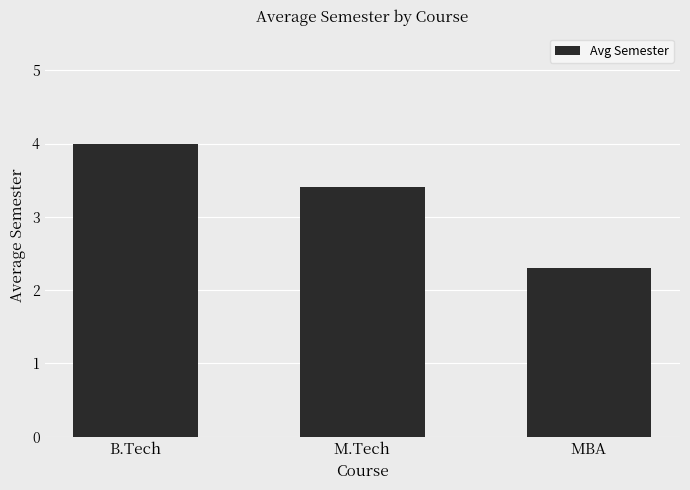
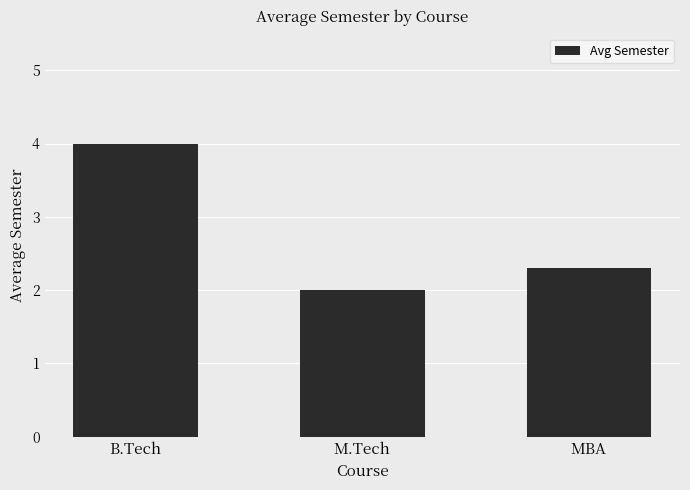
  {
    "B.Tech": 4.0,
-   "M.Tech": 3.4,
+   "M.Tech": 2.0,
    "MBA": 2.3
  }
